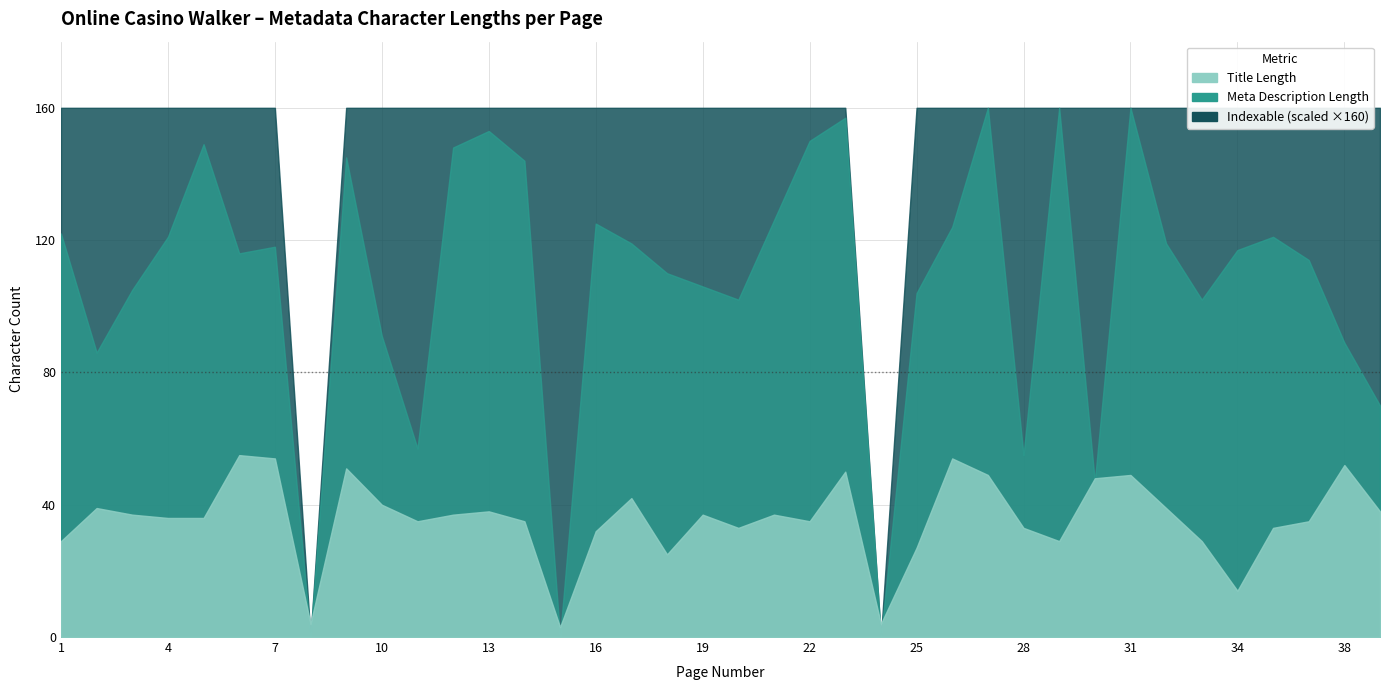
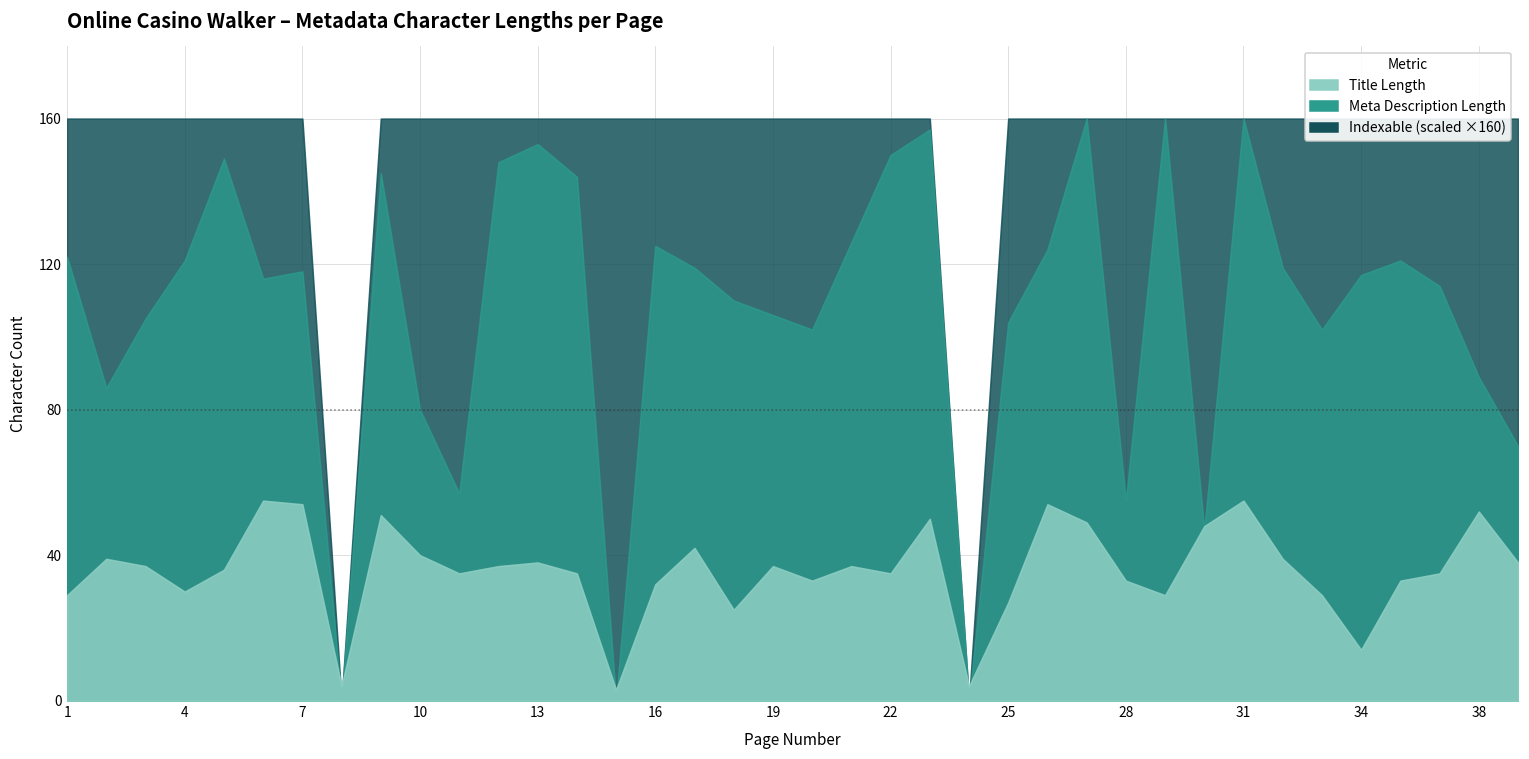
  {
    "Meta Description Length": {
      "1": 122,
      "4": 121,
      "7": 118,
-     "10": 91,
+     "10": 80,
      "13": 153,
      "16": 125,
      "19": 106,
      "22": 150,
      "25": 104,
      "28": 55,
      "34": 117,
      "38": 89
    },
    "Title Length": {
      "1": 29,
-     "4": 36,
+     "4": 30,
      "7": 54,
      "10": 40,
      "13": 38,
      "16": 32,
      "19": 37,
      "22": 35,
      "25": 27,
      "28": 33,
-     "31": 49,
+     "31": 55,
      "34": 14,
      "38": 52
    }
  }
